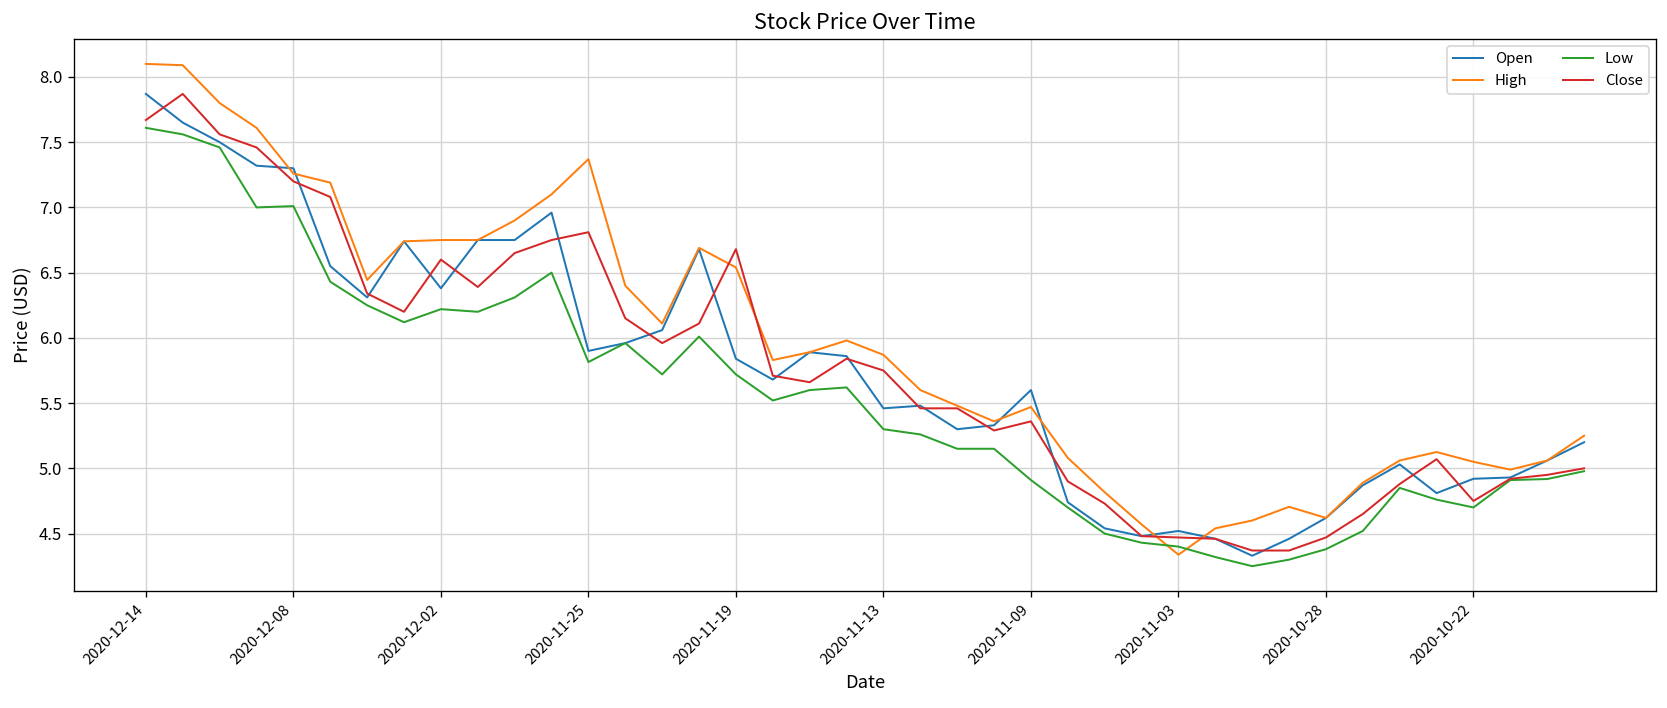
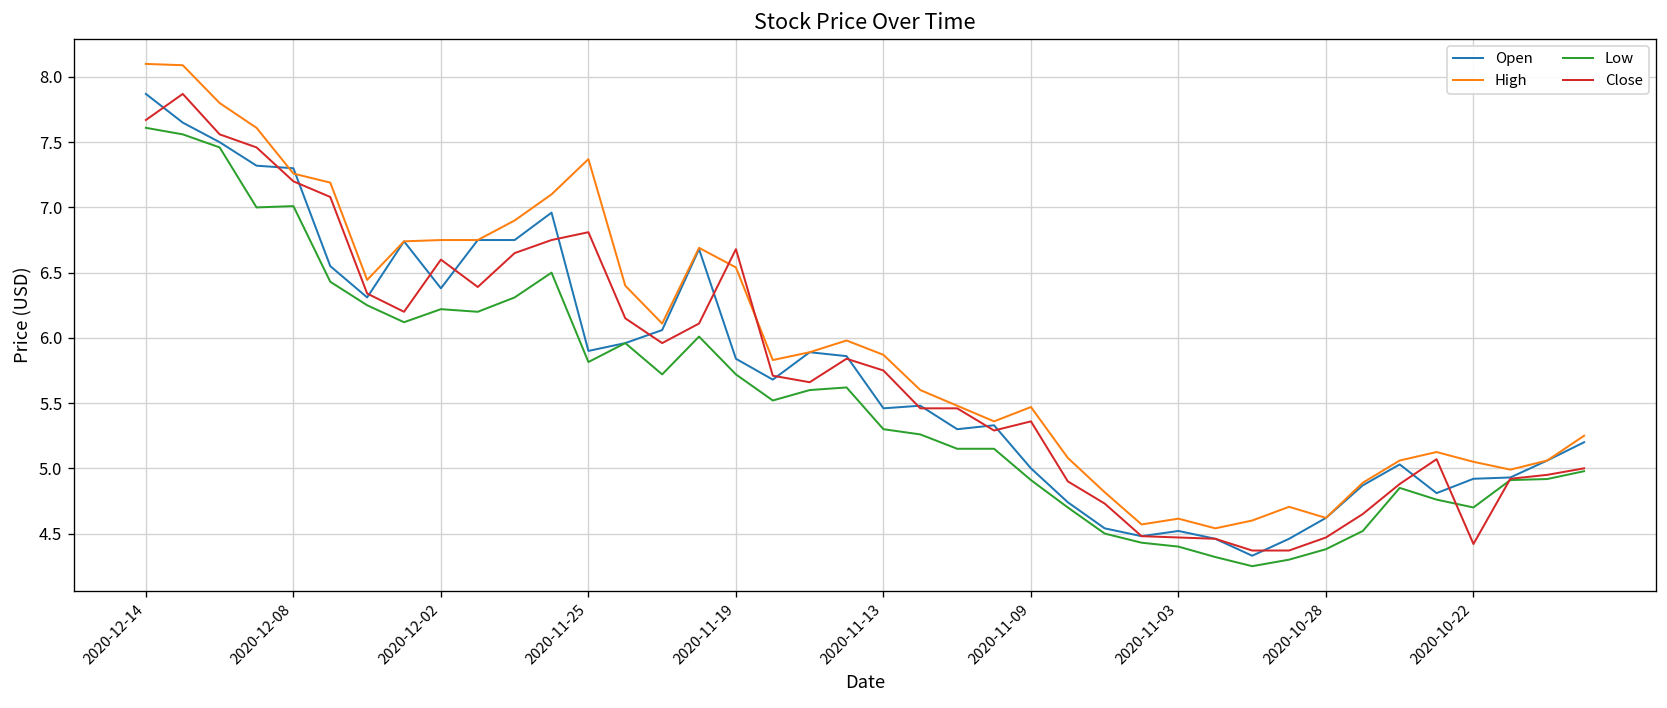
  {
    "Open": {
      "2020-12-14": 7.87,
      "2020-12-08": 7.3,
      "2020-12-02": 6.4,
      "2020-11-25": 5.9,
      "2020-11-19": 5.84,
      "2020-11-13": 5.46,
-     "2020-11-09": 5.6,
+     "2020-11-09": 5.0,
      "2020-11-03": 4.5,
      "2020-10-22": 4.9
    },
    "High": {
      "2020-12-14": 8.10,
      "2020-12-08": 7.26,
      "2020-12-02": 6.75,
      "2020-11-25": 7.37,
      "2020-11-19": 6.54,
      "2020-11-13": 5.87,
      "2020-11-09": 5.47,
-     "2020-11-03": 4.34,
+     "2020-11-03": 4.61,
      "2020-10-22": 5.05
    },
    "Low": {
      "2020-12-14": 7.61,
      "2020-12-08": 7.01,
      "2020-12-02": 6.22,
      "2020-11-25": 5.81,
      "2020-11-19": 5.72,
      "2020-11-13": 5.30,
      "2020-11-09": 4.91,
      "2020-11-03": 4.40,
      "2020-10-28": 4.38,
      "2020-10-22": 4.70
    },
    "Close": {
      "2020-12-14": 7.67,
      "2020-12-08": 7.20,
      "2020-12-02": 6.60,
      "2020-11-25": 6.81,
      "2020-11-19": 6.68,
      "2020-11-13": 5.75,
      "2020-11-09": 5.36,
      "2020-11-03": 4.47,
      "2020-10-28": 4.47,
-     "2020-10-22": 4.75
+     "2020-10-22": 4.42
    }
  }
